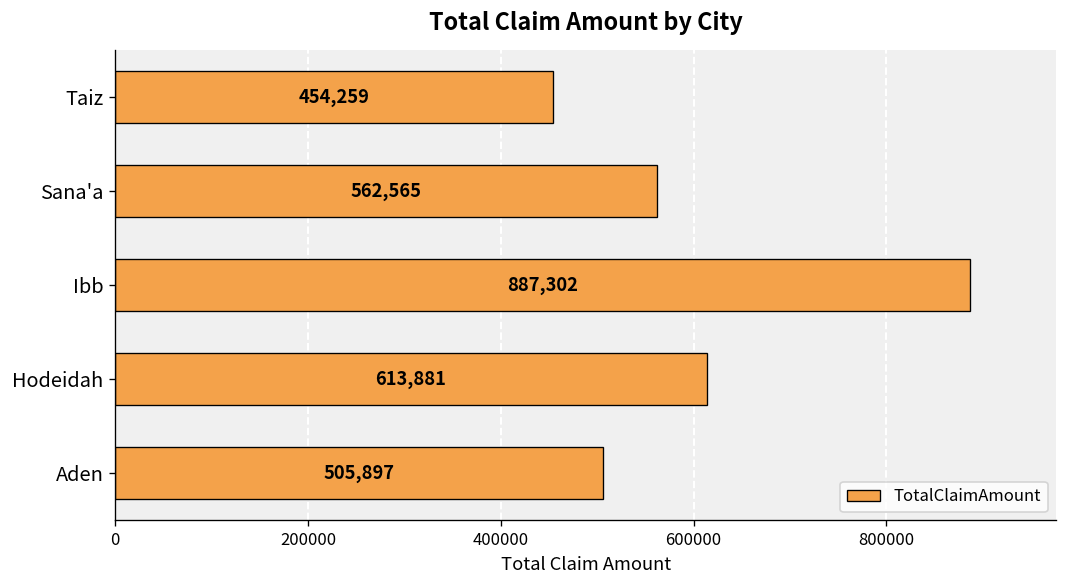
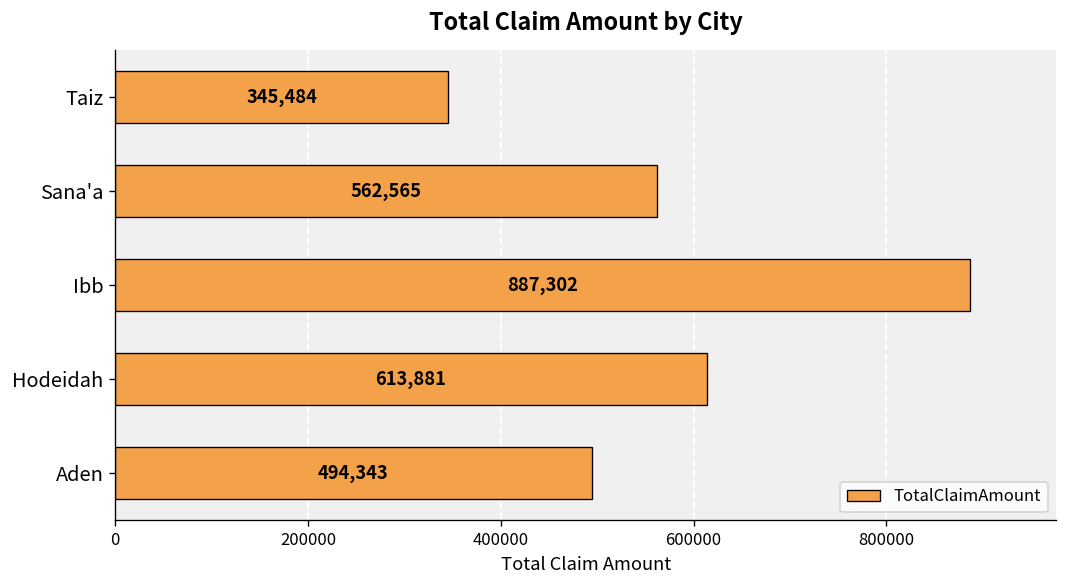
  {
-   "Taiz": "454,259",
+   "Taiz": "345,484",
    "Sana'a": "562,565",
    "Ibb": "887,302",
    "Hodeidah": "613,881",
-   "Aden": "505,897"
+   "Aden": "494,343"
  }
